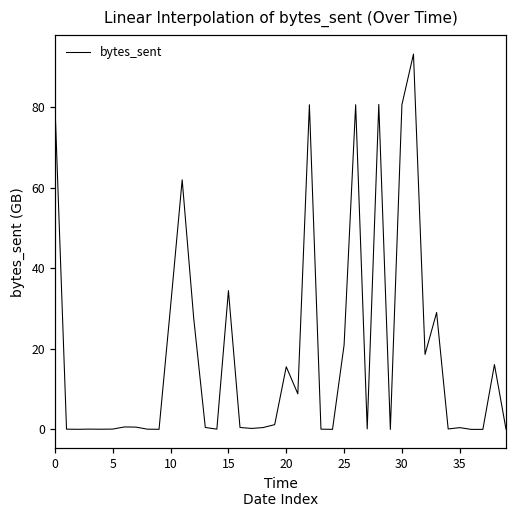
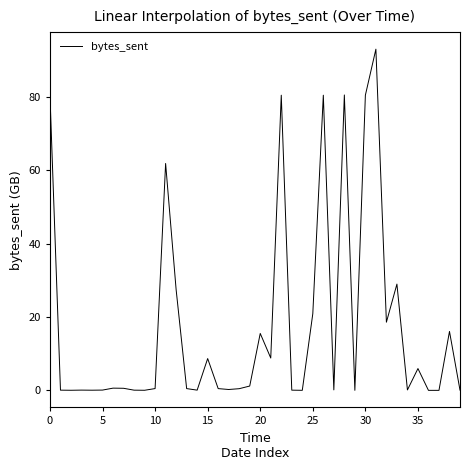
  {
    "0": 81,
    "5": 0,
-   "10": 31,
-   "15": 34,
+   "10": 1,
+   "15": 9,
    "20": 16,
    "25": 21,
    "30": 81,
-   "35": 0
+   "35": 6
  }
